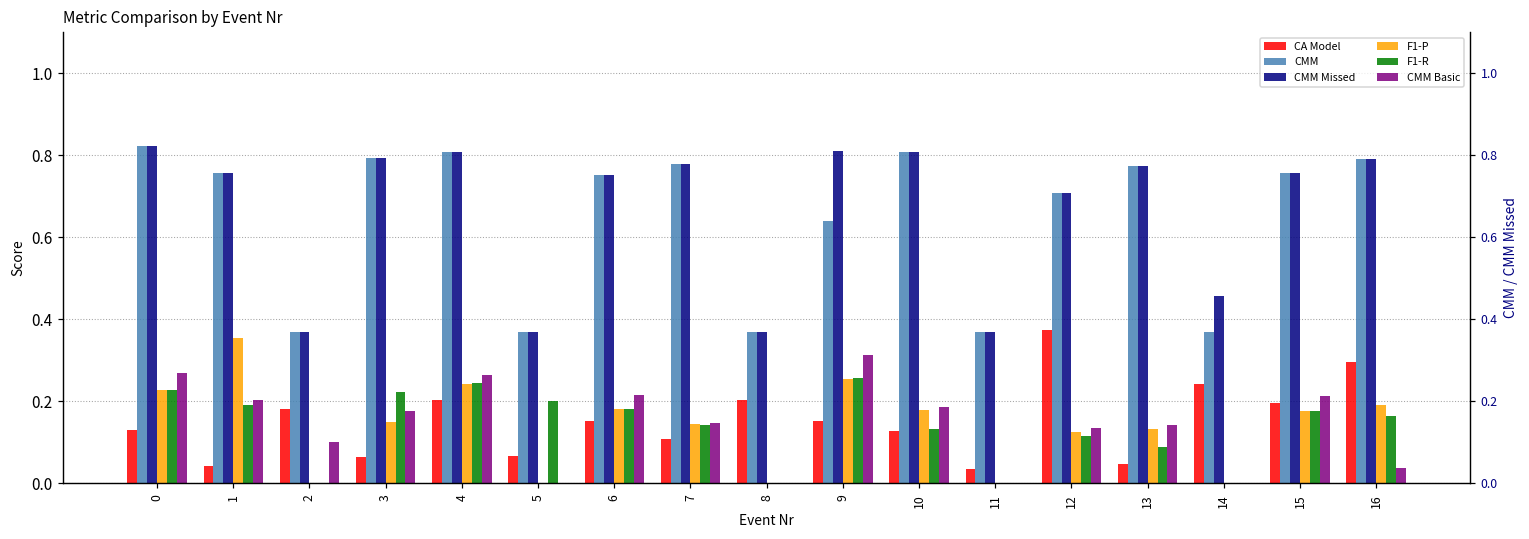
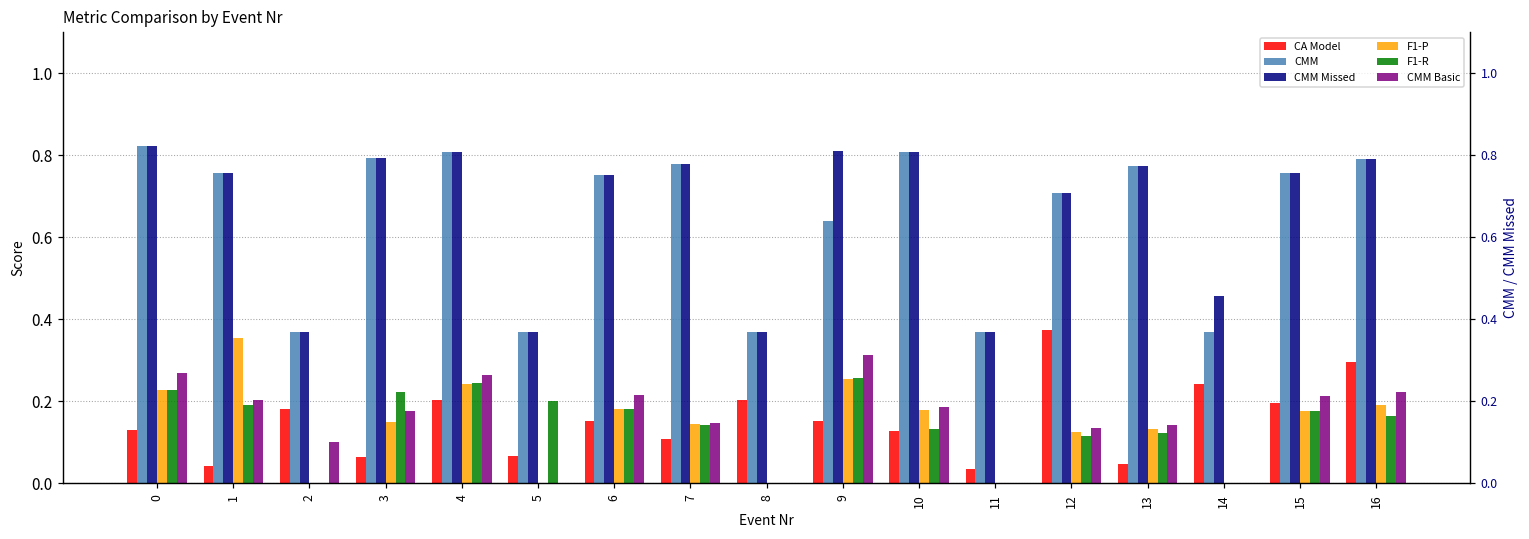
  {
    "CA Model": {
      "0": 0.13,
      "1": 0.04,
      "2": 0.18,
      "3": 0.07,
      "4": 0.20,
      "5": 0.07,
      "6": 0.15,
      "7": 0.11,
      "8": 0.20,
      "9": 0.15,
      "10": 0.13,
      "11": 0.03,
      "12": 0.38,
      "13": 0.05,
      "14": 0.24,
      "15": 0.20,
      "16": 0.30
    },
    "CMM": {
      "0": 0.82,
      "1": 0.76,
      "2": 0.37,
      "3": 0.79,
      "4": 0.81,
      "5": 0.37,
      "6": 0.75,
      "7": 0.78,
      "8": 0.37,
      "9": 0.64,
      "10": 0.81,
      "11": 0.37,
      "12": 0.71,
      "13": 0.77,
      "14": 0.37,
      "15": 0.76,
      "16": 0.79
    },
    "CMM Missed": {
      "0": 0.82,
      "1": 0.76,
      "2": 0.37,
      "3": 0.79,
      "4": 0.81,
      "5": 0.37,
      "6": 0.75,
      "7": 0.78,
      "8": 0.37,
      "9": 0.81,
      "10": 0.81,
      "11": 0.37,
      "12": 0.71,
      "13": 0.77,
      "14": 0.46,
      "15": 0.76,
      "16": 0.79
    },
    "F1-P": {
      "0": 0.23,
      "1": 0.35,
      "2": 0.00,
      "3": 0.15,
      "4": 0.24,
      "5": 0.00,
      "6": 0.18,
      "7": 0.14,
      "8": 0.00,
      "9": 0.25,
      "10": 0.18,
      "11": 0.00,
      "12": 0.12,
      "13": 0.13,
      "14": 0.00,
      "15": 0.18,
      "16": 0.19
    },
    "F1-R": {
      "0": 0.23,
      "1": 0.19,
      "2": 0.00,
      "3": 0.22,
      "4": 0.24,
      "5": 0.20,
      "6": 0.18,
      "7": 0.14,
      "8": 0.00,
      "9": 0.26,
      "10": 0.13,
      "11": 0.00,
      "12": 0.12,
-     "13": 0.09,
+     "13": 0.12,
      "14": 0.00,
      "15": 0.18,
      "16": 0.16
    },
    "CMM Basic": {
      "0": 0.27,
      "1": 0.20,
      "2": 0.10,
      "3": 0.18,
      "4": 0.27,
      "5": 0.00,
      "6": 0.22,
      "7": 0.15,
      "8": 0.00,
      "9": 0.31,
      "10": 0.19,
      "11": 0.00,
      "12": 0.14,
      "13": 0.14,
      "14": 0.00,
      "15": 0.21,
-     "16": 0.04
+     "16": 0.22
    }
  }
